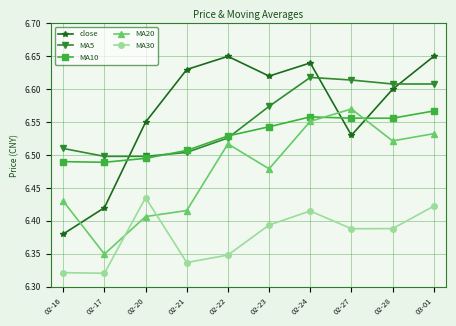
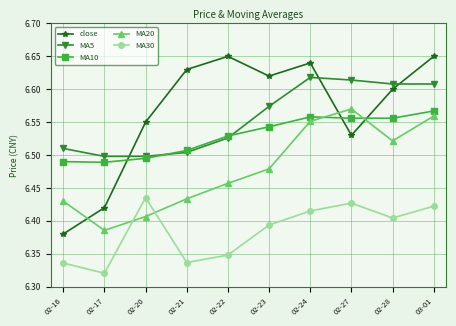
  {
    "MA20": {
      "02-16": 6.43,
-     "02-17": 6.35,
+     "02-17": 6.39,
      "02-20": 6.41,
-     "02-21": 6.42,
-     "02-22": 6.52,
+     "02-21": 6.43,
+     "02-22": 6.46,
      "02-23": 6.48,
      "02-24": 6.55,
      "02-27": 6.57,
      "02-28": 6.52,
-     "03-01": 6.53
+     "03-01": 6.56
    },
    "MA30": {
-     "02-16": 6.32,
+     "02-16": 6.34,
      "02-17": 6.32,
      "02-20": 6.44,
      "02-21": 6.34,
      "02-22": 6.35,
      "02-23": 6.39,
      "02-24": 6.42,
-     "02-27": 6.39,
-     "02-28": 6.39,
+     "02-27": 6.43,
+     "02-28": 6.40,
      "03-01": 6.42
    }
  }
